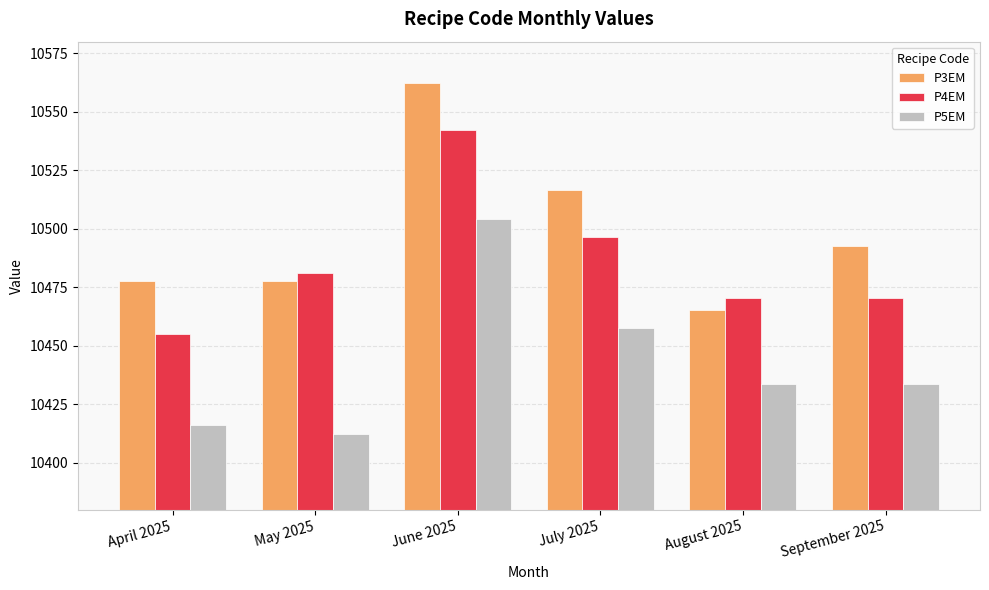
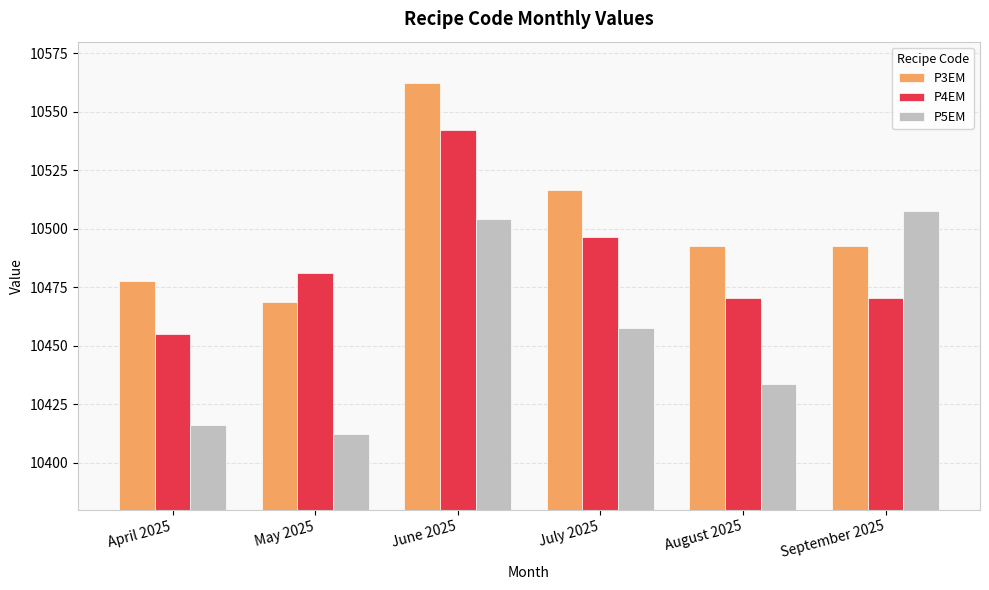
  {
    "P3EM": {
      "April 2025": 10478,
-     "May 2025": 10478,
+     "May 2025": 10469,
      "June 2025": 10562,
      "July 2025": 10517,
-     "August 2025": 10465,
+     "August 2025": 10493,
      "September 2025": 10493
    },
    "P4EM": {
      "April 2025": 10455,
      "May 2025": 10481,
      "June 2025": 10542,
      "July 2025": 10497,
      "August 2025": 10471,
      "September 2025": 10471
    },
    "P5EM": {
      "April 2025": 10416,
      "May 2025": 10412,
      "June 2025": 10504,
      "July 2025": 10458,
      "August 2025": 10434,
-     "September 2025": 10434
+     "September 2025": 10508
    }
  }
